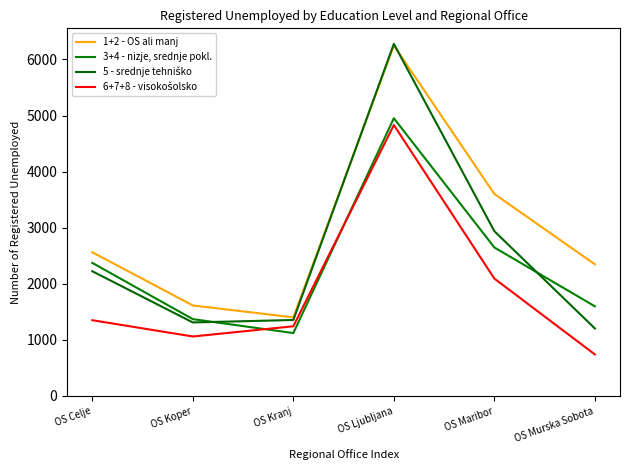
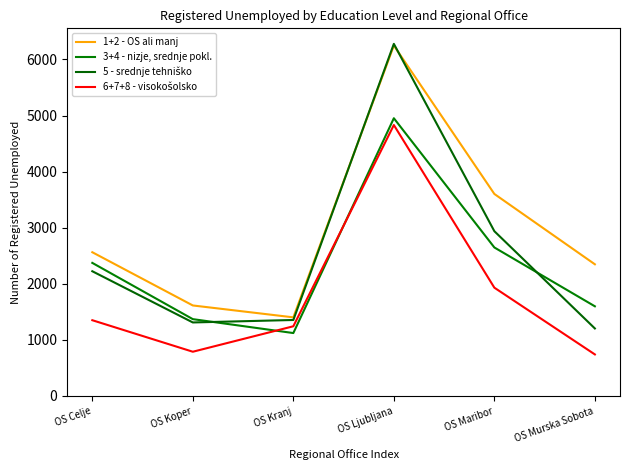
  {
    "1+2 - OS ali manj": {
      "OS Celje": 2600,
      "OS Koper": 1600,
      "OS Kranj": 1400,
      "OS Maribor": 3600,
      "OS Murska Sobota": 2300
    },
    "6+7+8 - visokošolsko": {
      "OS Celje": 1400,
-     "OS Koper": 1100,
+     "OS Koper": 800,
      "OS Kranj": 1200,
      "OS Ljubljana": 4800,
-     "OS Maribor": 2100,
+     "OS Maribor": 1900,
      "OS Murska Sobota": 700
    }
  }
